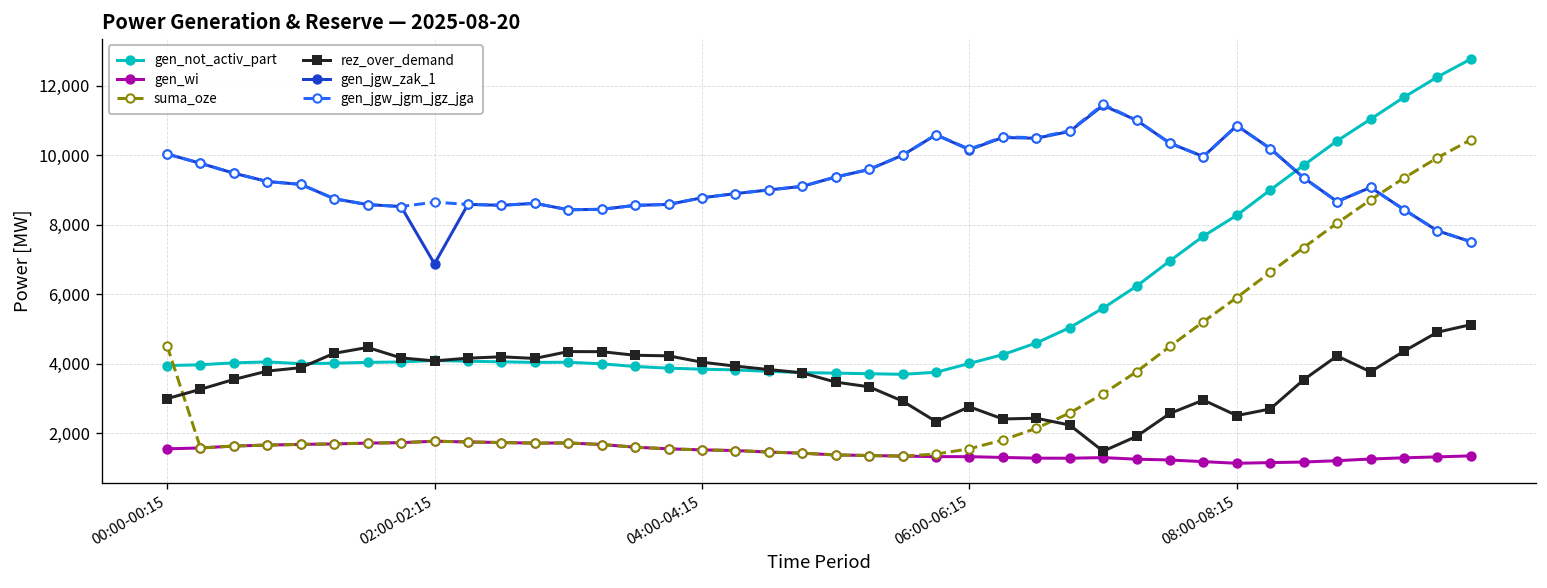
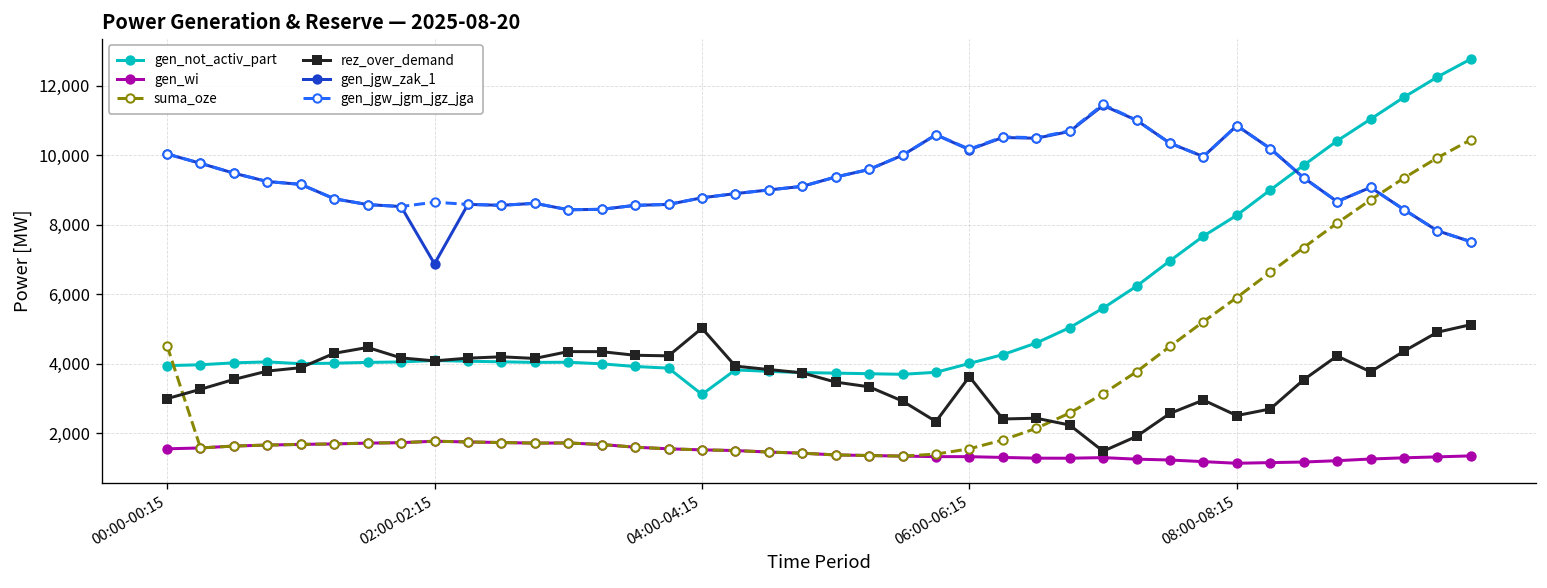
  {
    "gen_not_activ_part": {
      "00:00-00:15": "3,900",
-     "04:00-04:15": "3,800",
+     "04:00-04:15": "3,100",
      "06:00-06:15": "4,000",
      "08:00-08:15": "8,300"
    },
    "gen_wi": {
      "00:00-00:15": "1,500",
      "06:00-06:15": "1,300",
      "08:00-08:15": "1,100"
    },
    "suma_oze": {
      "00:00-00:15": "4,500",
      "06:00-06:15": "1,500",
      "08:00-08:15": "5,900"
    },
    "rez_over_demand": {
      "00:00-00:15": "3,000",
-     "04:00-04:15": "4,000",
-     "06:00-06:15": "2,800",
+     "04:00-04:15": "5,000",
+     "06:00-06:15": "3,600",
      "08:00-08:15": "2,500"
    },
    "gen_jgw_zak_1": {
      "02:00-02:15": "6,900"
    },
    "gen_jgw_jgm_jgz_jga": {
      "02:00-02:15": "8,600"
    }
  }
